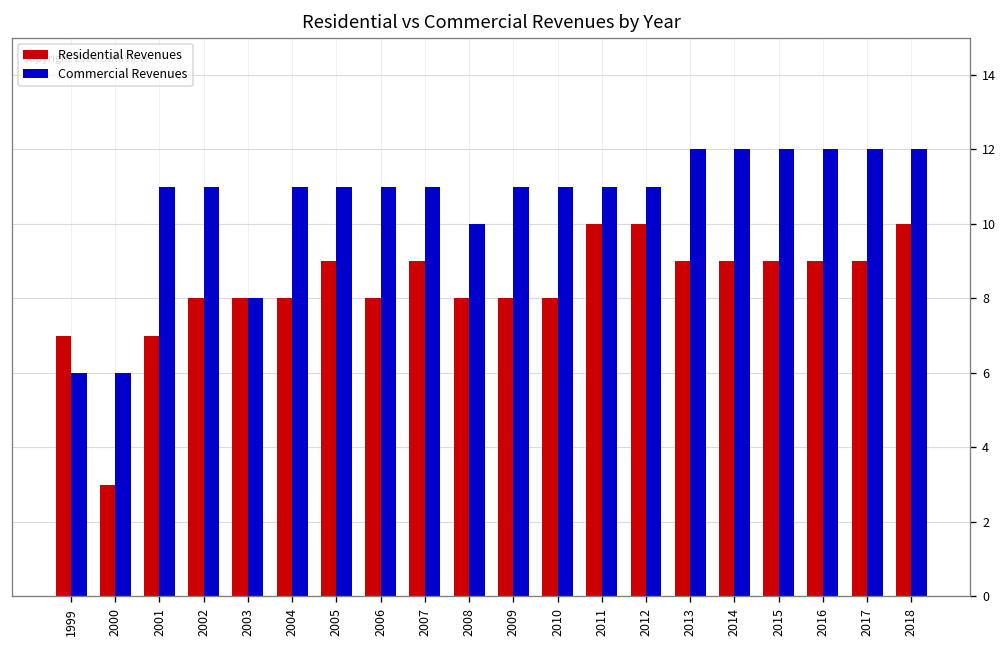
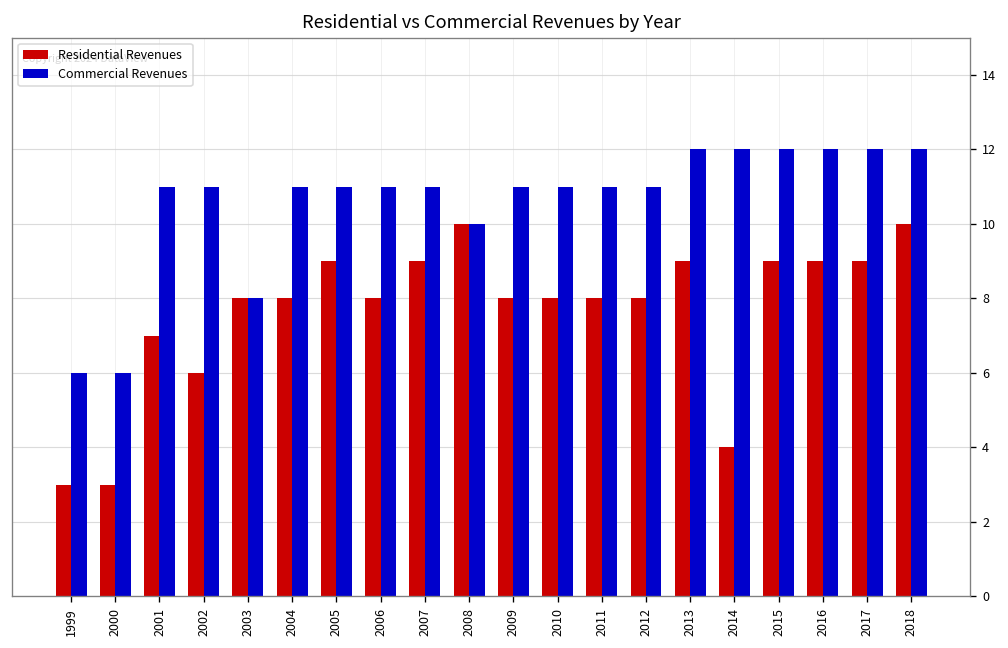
  {
    "Residential Revenues": {
-     "1999": 7,
+     "1999": 3,
      "2000": 3,
      "2001": 7,
-     "2002": 8,
+     "2002": 6,
      "2003": 8,
      "2004": 8,
      "2005": 9,
      "2006": 8,
      "2007": 9,
-     "2008": 8,
+     "2008": 10,
      "2009": 8,
      "2010": 8,
-     "2011": 10,
-     "2012": 10,
+     "2011": 8,
+     "2012": 8,
      "2013": 9,
-     "2014": 9,
+     "2014": 4,
      "2015": 9,
      "2016": 9,
      "2017": 9,
      "2018": 10
    },
    "Commercial Revenues": {
      "1999": 6,
      "2000": 6,
      "2001": 11,
      "2002": 11,
      "2003": 8,
      "2004": 11,
      "2005": 11,
      "2006": 11,
      "2007": 11,
      "2008": 10,
      "2009": 11,
      "2010": 11,
      "2011": 11,
      "2012": 11,
      "2013": 12,
      "2014": 12,
      "2015": 12,
      "2016": 12,
      "2017": 12,
      "2018": 12
    }
  }
